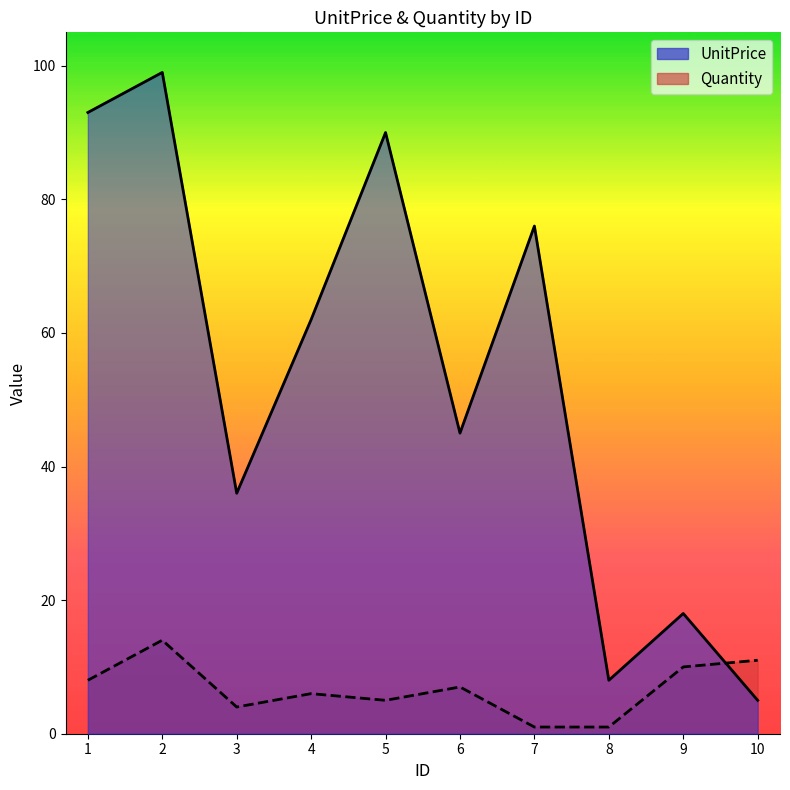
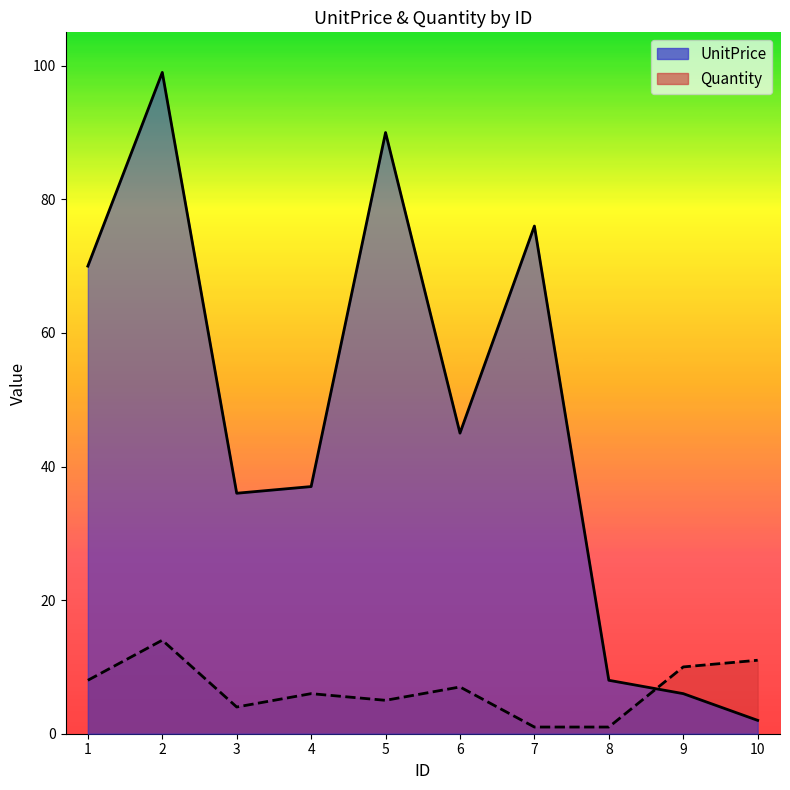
  {
    "UnitPrice": {
-     "1": 93,
+     "1": 70,
      "2": 99,
      "3": 36,
-     "4": 62,
+     "4": 37,
      "5": 90,
      "6": 45,
      "7": 76,
      "8": 8,
-     "9": 18,
-     "10": 5
+     "9": 6,
+     "10": 2
    },
    "Quantity": {
      "1": 8,
      "2": 14,
      "3": 4,
      "4": 6,
      "5": 5,
      "6": 7,
      "7": 1,
      "8": 1,
      "9": 10,
      "10": 11
    }
  }
